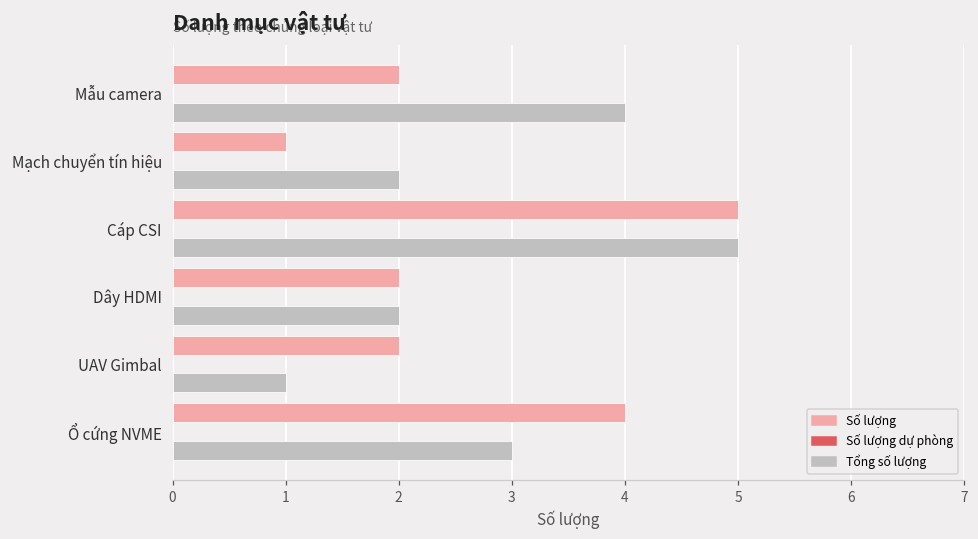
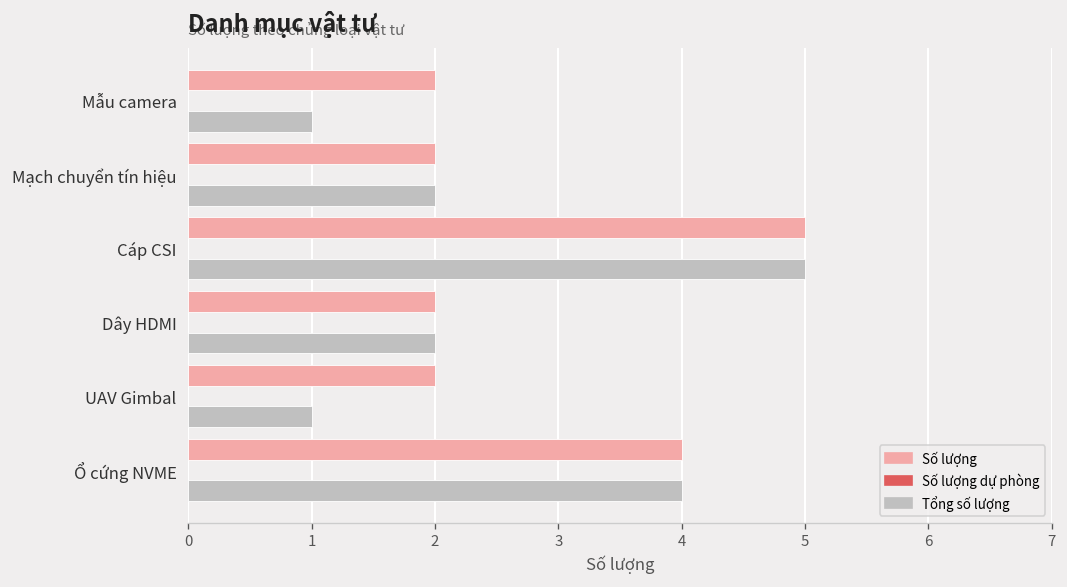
  {
    "Số lượng": {
      "Mẫu camera": 2,
-     "Mạch chuyển tín hiệu": 1,
+     "Mạch chuyển tín hiệu": 2,
      "Cáp CSI": 5,
      "Dây HDMI": 2,
      "UAV Gimbal": 2,
      "Ổ cứng NVME": 4
    },
    "Số lượng dự phòng": {
      "Mẫu camera": 0,
      "Mạch chuyển tín hiệu": 0,
      "Cáp CSI": 0,
      "Dây HDMI": 0,
      "UAV Gimbal": 0,
      "Ổ cứng NVME": 0
    },
    "Tổng số lượng": {
-     "Mẫu camera": 4,
+     "Mẫu camera": 1,
      "Mạch chuyển tín hiệu": 2,
      "Cáp CSI": 5,
      "Dây HDMI": 2,
      "UAV Gimbal": 1,
-     "Ổ cứng NVME": 3
+     "Ổ cứng NVME": 4
    }
  }
